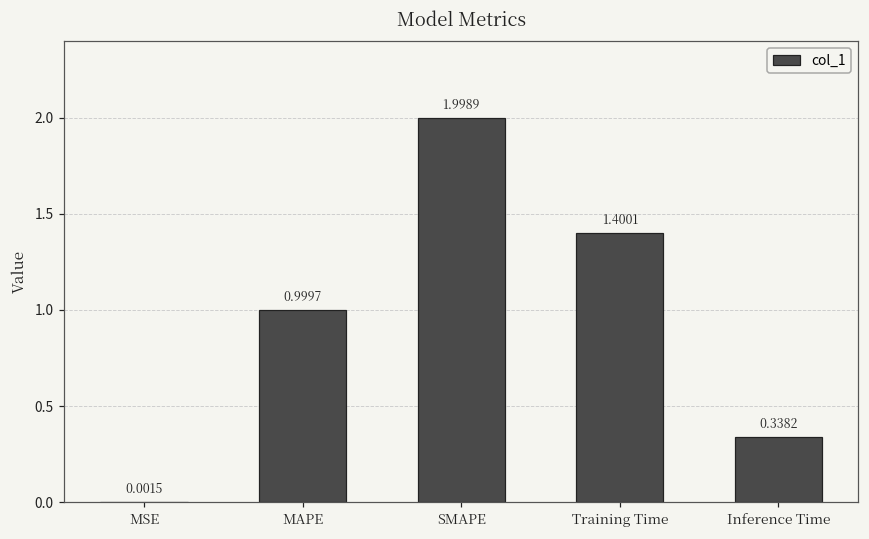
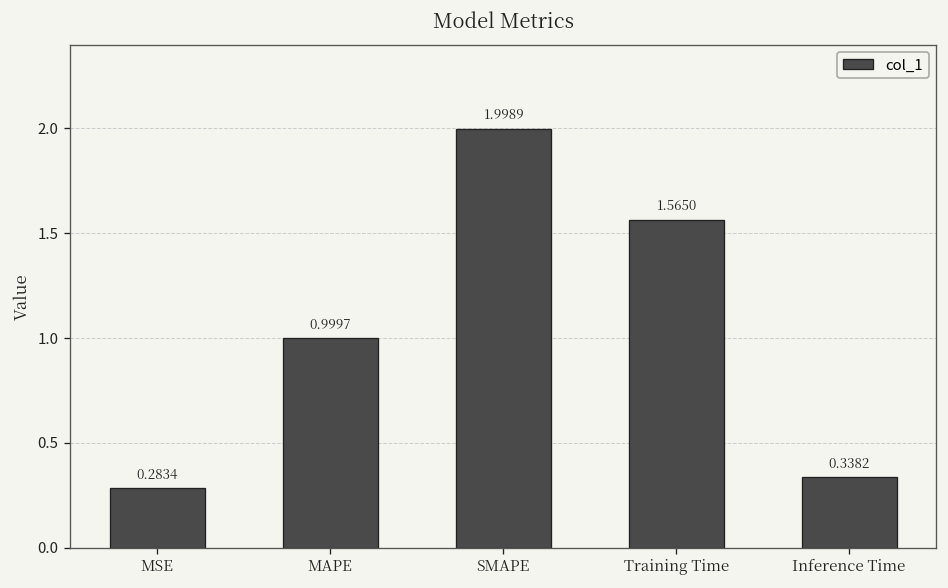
  {
-   "MSE": 0.0015,
+   "MSE": 0.2834,
    "MAPE": 0.9997,
    "SMAPE": 1.9989,
-   "Training Time": 1.4001,
+   "Training Time": 1.5650,
    "Inference Time": 0.3382
  }
